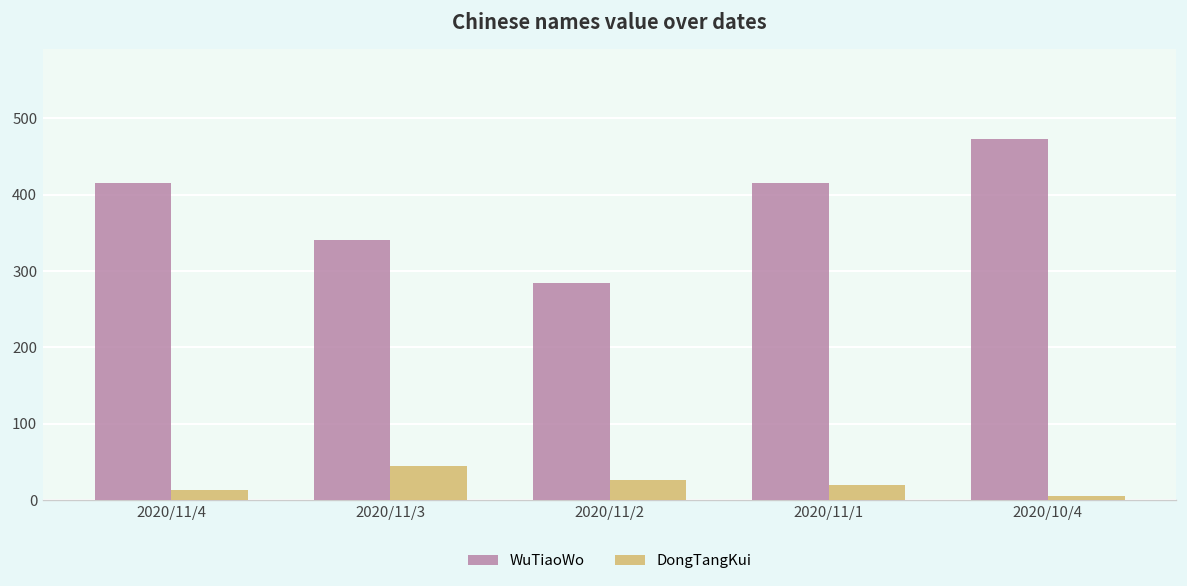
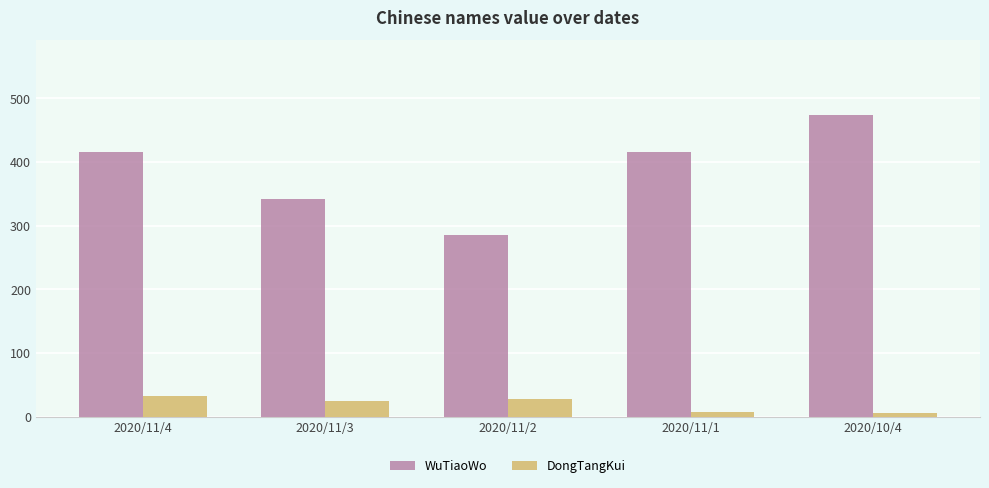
  {
    "WuTiaoWo": {
      "2020/11/4": 420,
      "2020/11/3": 340,
      "2020/11/2": 290,
      "2020/11/1": 420,
      "2020/10/4": 470
    },
    "DongTangKui": {
-     "2020/11/4": 10,
-     "2020/11/3": 50,
+     "2020/11/4": 30,
+     "2020/11/3": 20,
      "2020/11/2": 30,
-     "2020/11/1": 20,
+     "2020/11/1": 10,
      "2020/10/4": 10
    }
  }
